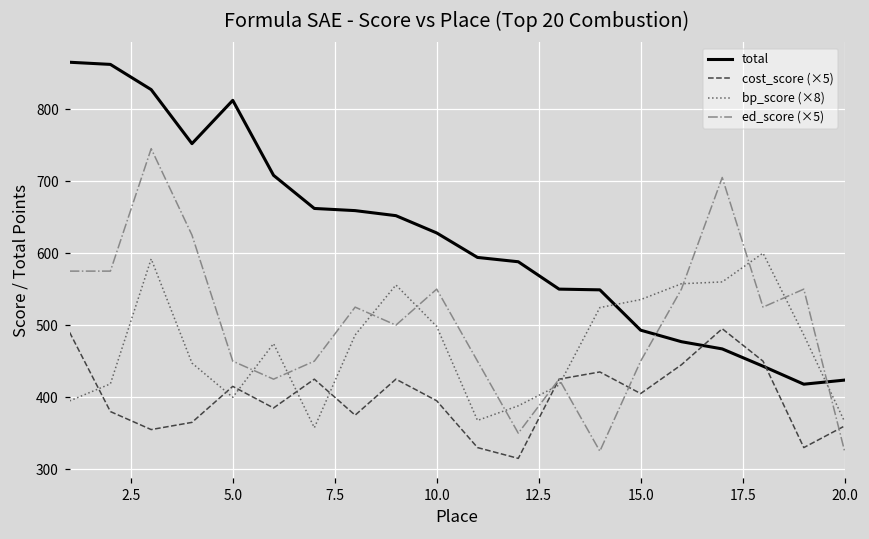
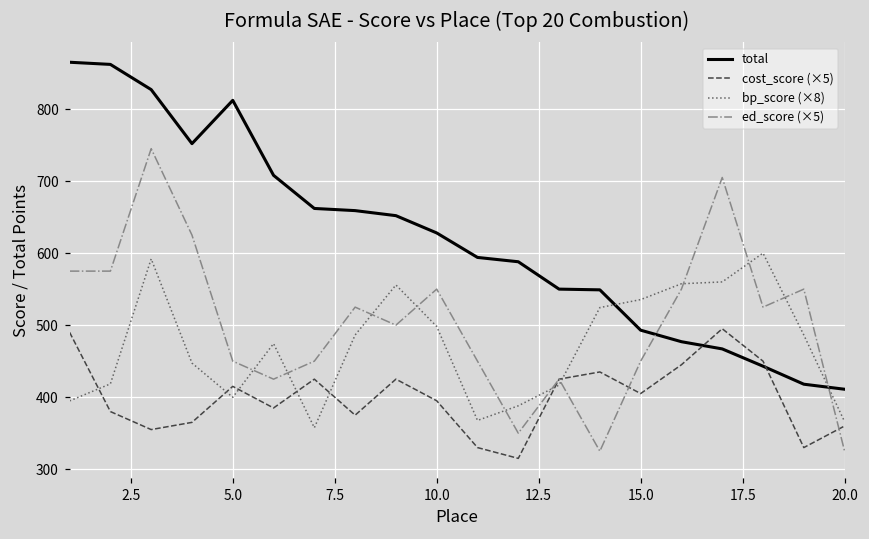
  {
    "total": {
      "5.0": 810,
      "10.0": 630,
      "15.0": 490,
-     "20.0": 420
+     "20.0": 410
    }
  }
